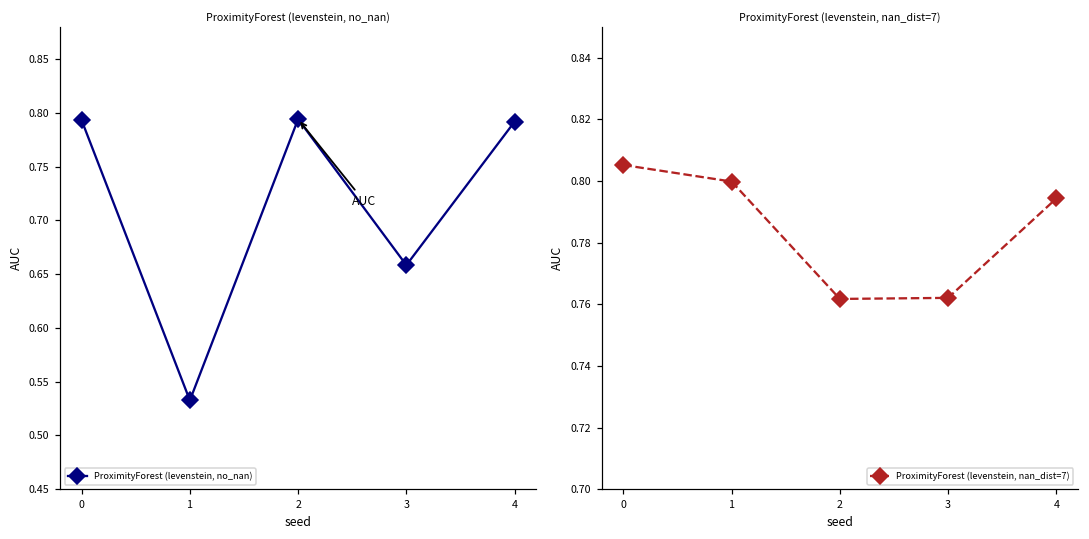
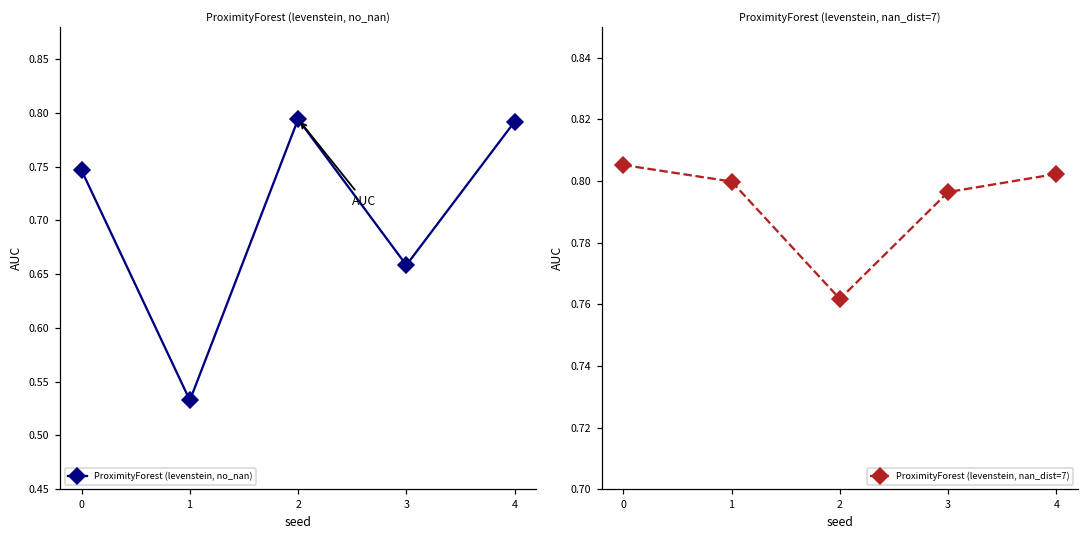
  {
    "ProximityForest (levenstein, no_nan)": {
-     "0": 0.79,
+     "0": 0.75,
      "1": 0.53,
      "2": 0.79,
      "3": 0.66,
      "4": 0.79
    },
    "ProximityForest (levenstein, nan_dist=7)": {
      "0": 0.805,
      "1": 0.800,
      "2": 0.762,
-     "3": 0.762,
-     "4": 0.794
+     "3": 0.796,
+     "4": 0.802
    }
  }
